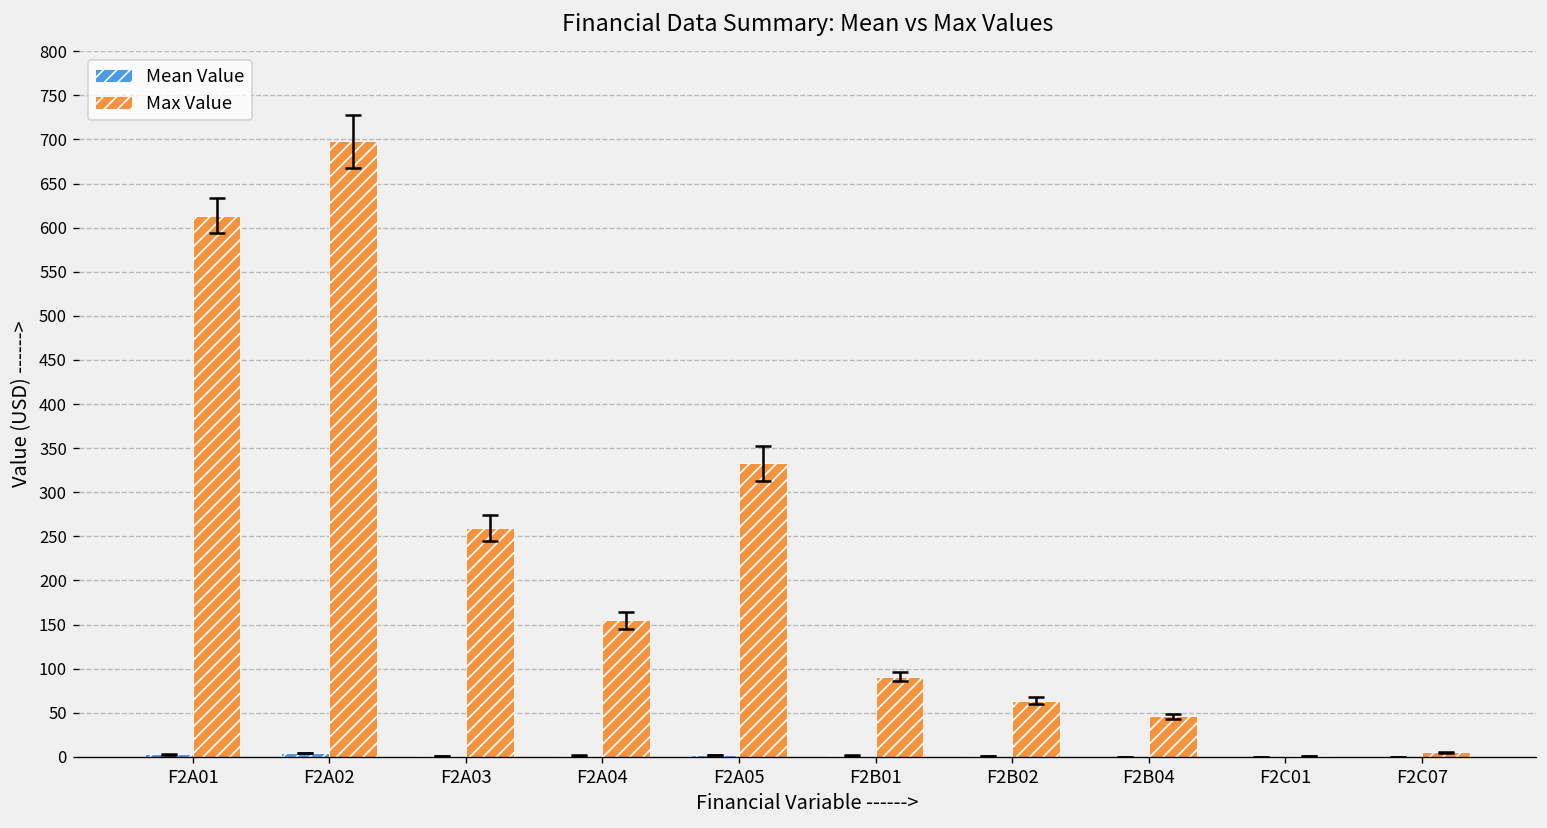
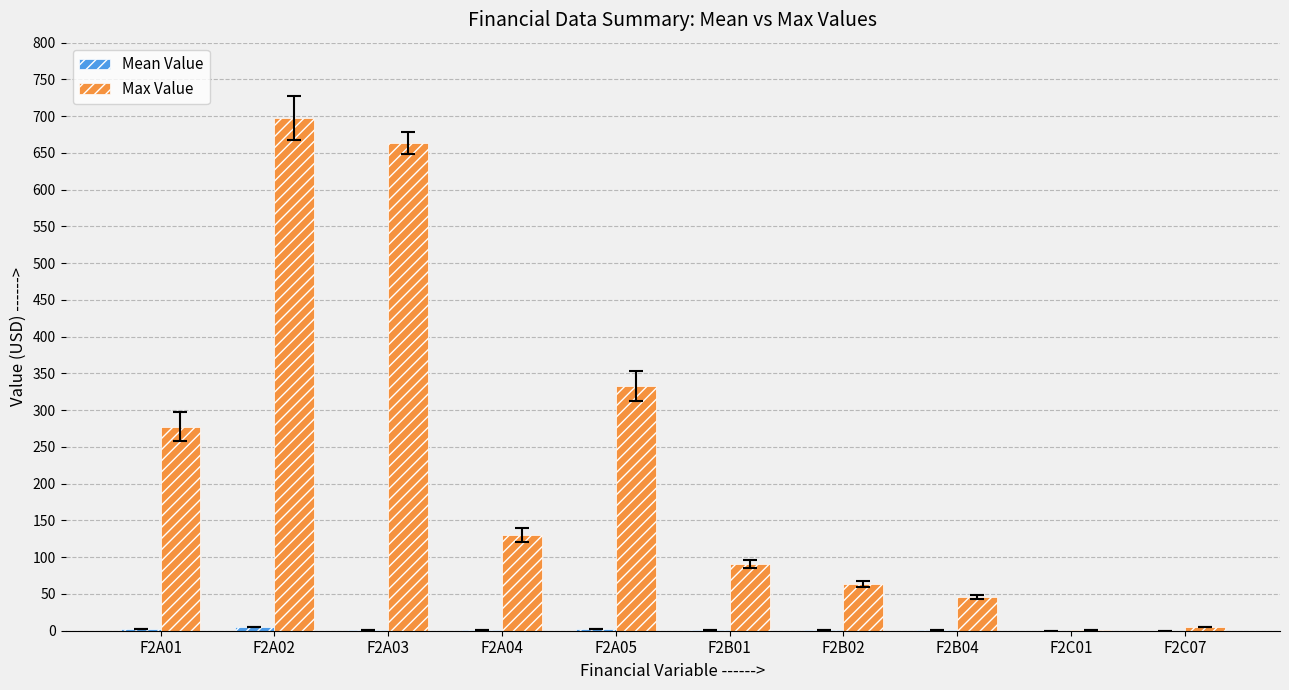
  {
    "Mean Value": {
      "F2A02": 0
    },
    "Max Value": {
-     "F2A01": 610,
+     "F2A01": 280,
      "F2A02": 700,
-     "F2A03": 260,
-     "F2A04": 150,
+     "F2A03": 660,
+     "F2A04": 130,
      "F2A05": 330,
      "F2B01": 90,
      "F2B02": 60,
      "F2B04": 50,
      "F2C07": 10
    }
  }
